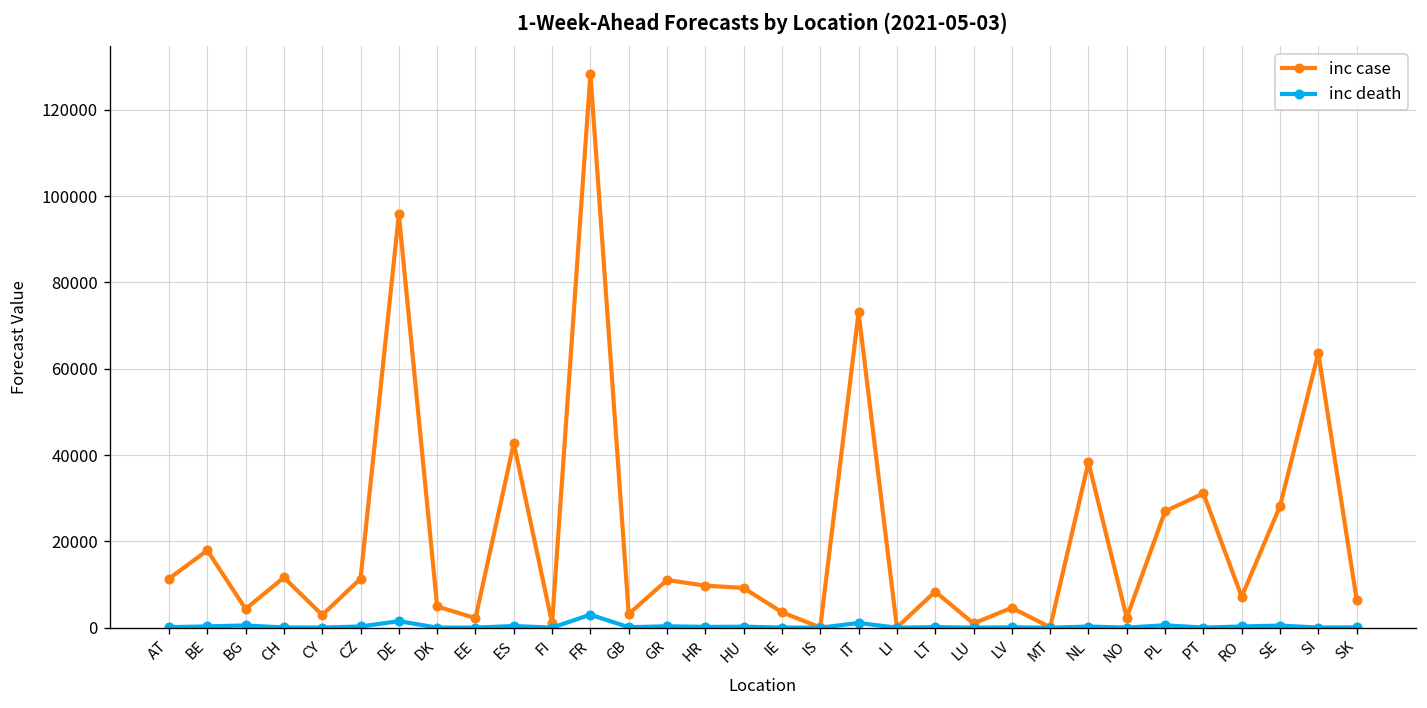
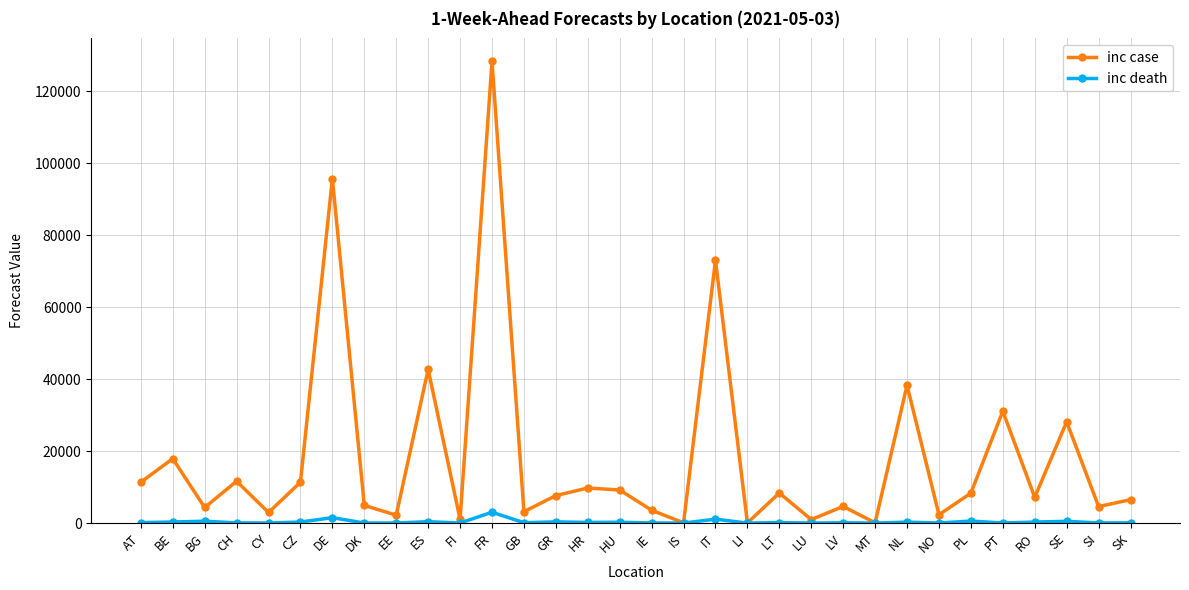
  {
    "inc case": {
      "AT": 11000,
      "BE": 18000,
      "BG": 4000,
      "CH": 12000,
      "CY": 3000,
      "CZ": 11000,
      "DE": 96000,
      "DK": 5000,
      "EE": 2000,
      "ES": 43000,
      "FI": 1000,
      "FR": 128000,
      "GB": 3000,
-     "GR": 11000,
+     "GR": 8000,
      "HR": 10000,
      "HU": 9000,
      "IE": 4000,
      "IT": 73000,
      "LT": 8000,
      "LU": 1000,
      "LV": 5000,
      "NL": 38000,
      "NO": 2000,
-     "PL": 27000,
+     "PL": 8000,
      "PT": 31000,
      "RO": 7000,
      "SE": 28000,
-     "SI": 64000,
+     "SI": 5000,
      "SK": 7000
    },
    "inc death": {
      "AT": 0,
      "BE": 0,
      "BG": 1000,
      "CH": 0,
      "CY": 0,
      "CZ": 0,
      "DE": 2000,
      "DK": 0,
      "EE": 0,
      "ES": 0,
      "FI": 0,
      "FR": 3000,
      "GB": 0,
      "GR": 0,
      "HR": 0,
      "HU": 0,
      "IE": 0,
      "IT": 1000,
      "LT": 0,
      "LU": 0,
      "LV": 0,
      "NL": 0,
      "NO": 0,
      "PL": 1000,
      "PT": 0,
      "RO": 0,
      "SE": 0,
      "SI": 0,
      "SK": 0
    }
  }
